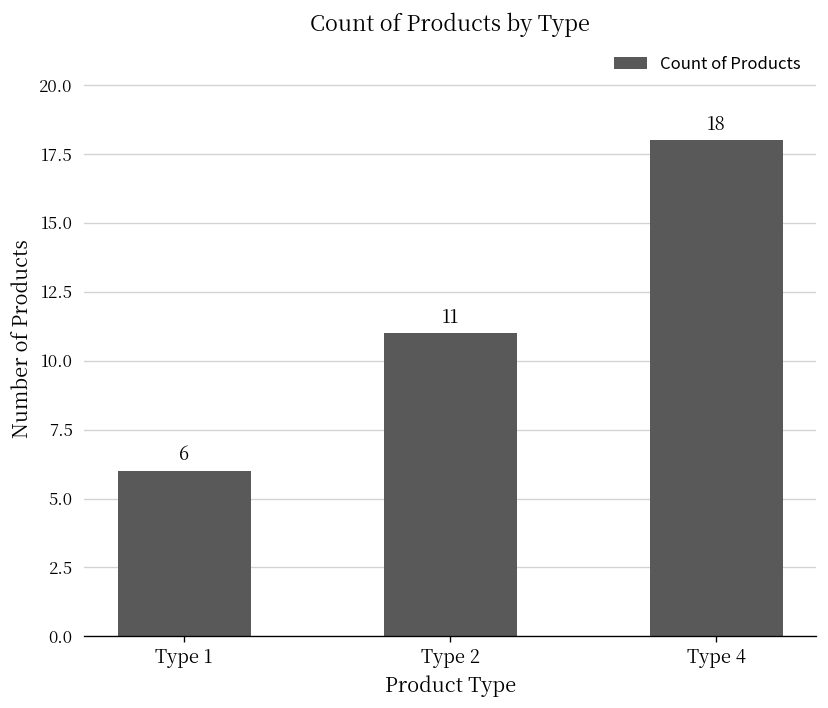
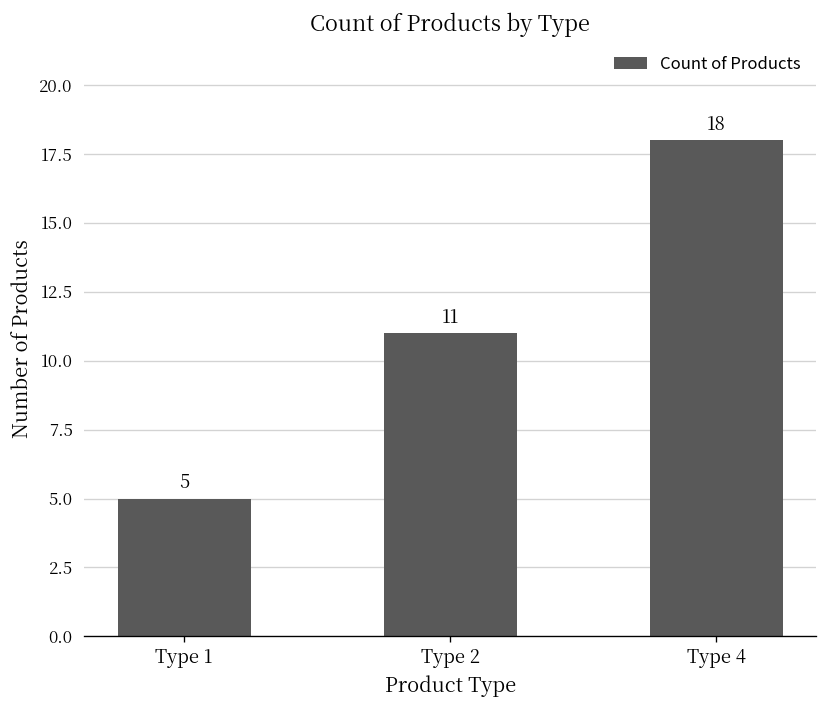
  {
-   "Type 1": 6,
+   "Type 1": 5,
    "Type 2": 11,
    "Type 4": 18
  }
